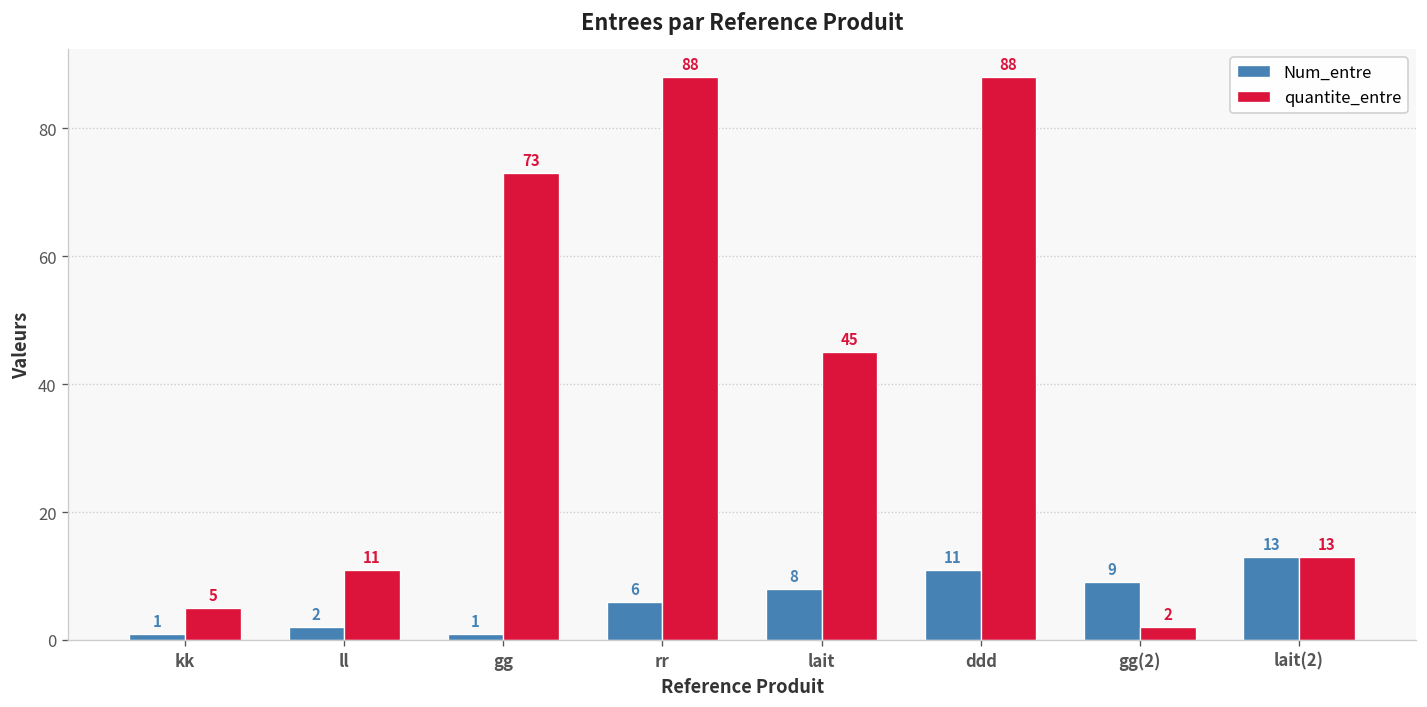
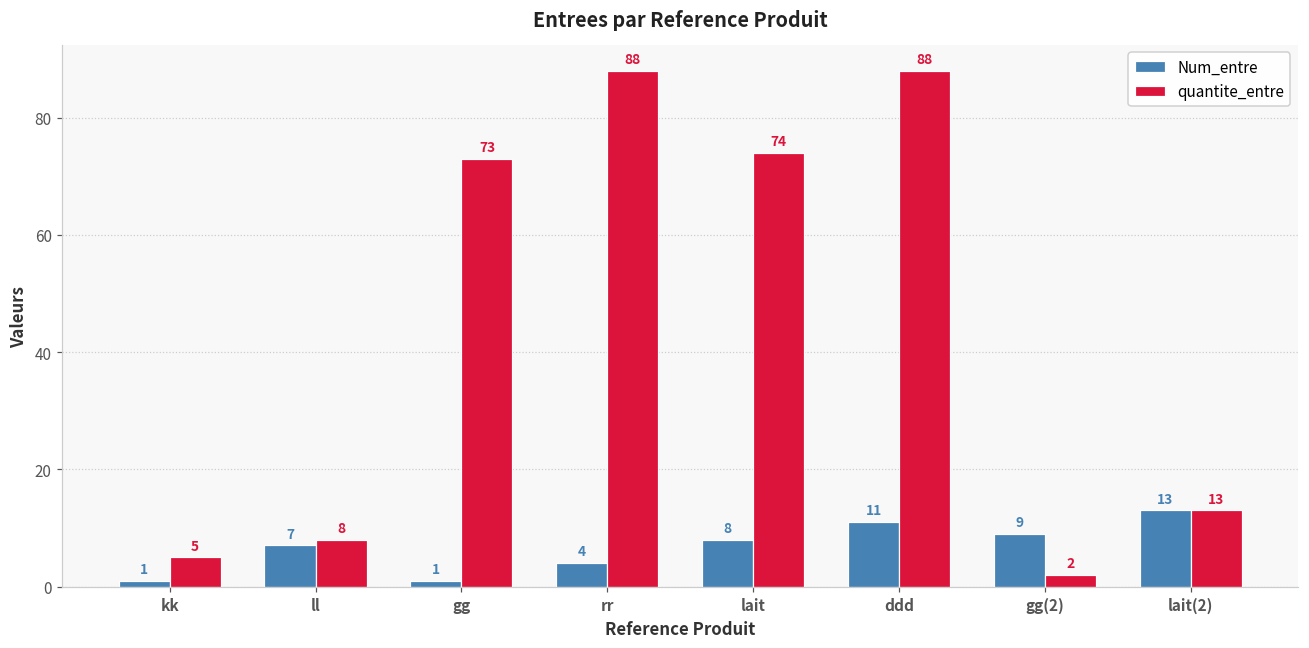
  {
    "Num_entre": {
      "kk": 1,
-     "ll": 2,
+     "ll": 7,
      "gg": 1,
-     "rr": 6,
+     "rr": 4,
      "lait": 8,
      "ddd": 11,
      "gg(2)": 9,
      "lait(2)": 13
    },
    "quantite_entre": {
      "kk": 5,
-     "ll": 11,
+     "ll": 8,
      "gg": 73,
      "rr": 88,
-     "lait": 45,
+     "lait": 74,
      "ddd": 88,
      "gg(2)": 2,
      "lait(2)": 13
    }
  }
